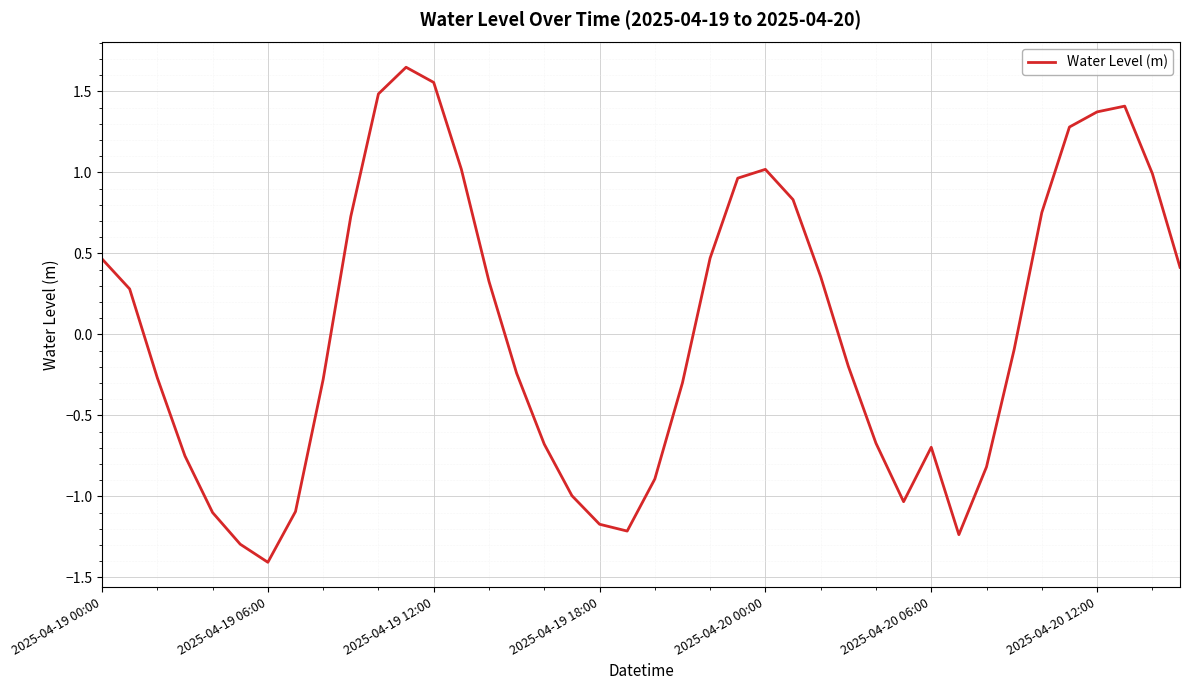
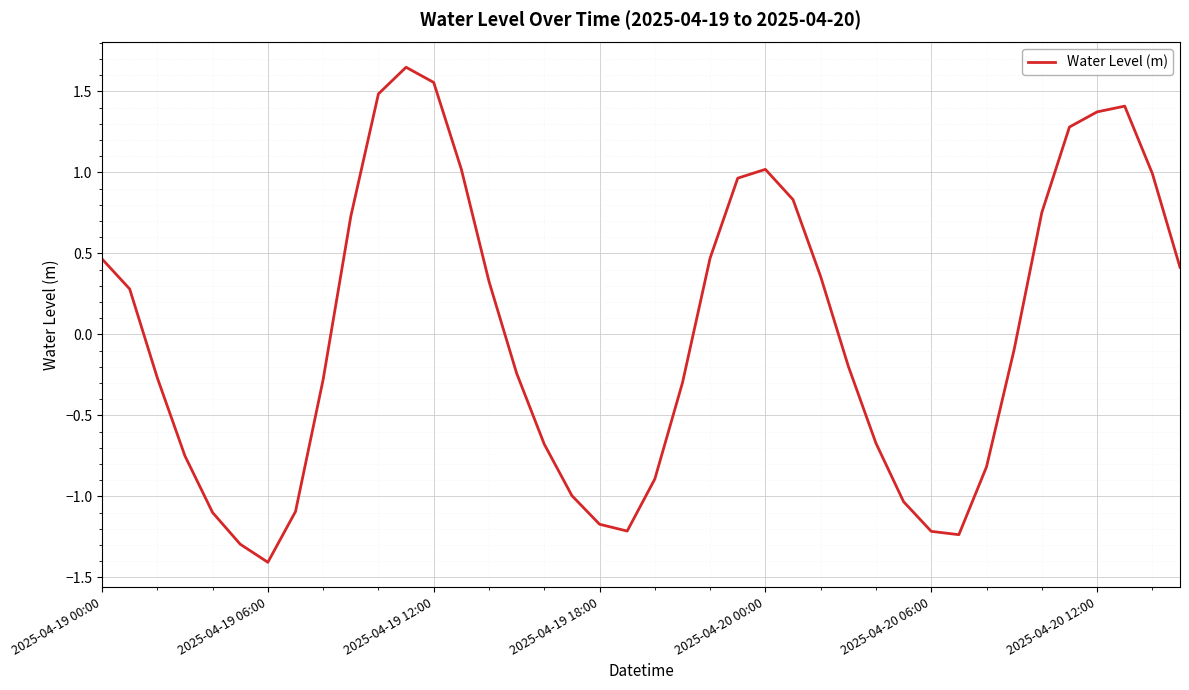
  {
    "2025-04-19 00:00": 0.47,
    "2025-04-19 06:00": -1.41,
    "2025-04-19 12:00": 1.55,
    "2025-04-19 18:00": -1.17,
    "2025-04-20 00:00": 1.02,
-   "2025-04-20 06:00": -0.70,
+   "2025-04-20 06:00": -1.22,
    "2025-04-20 12:00": 1.37
  }
